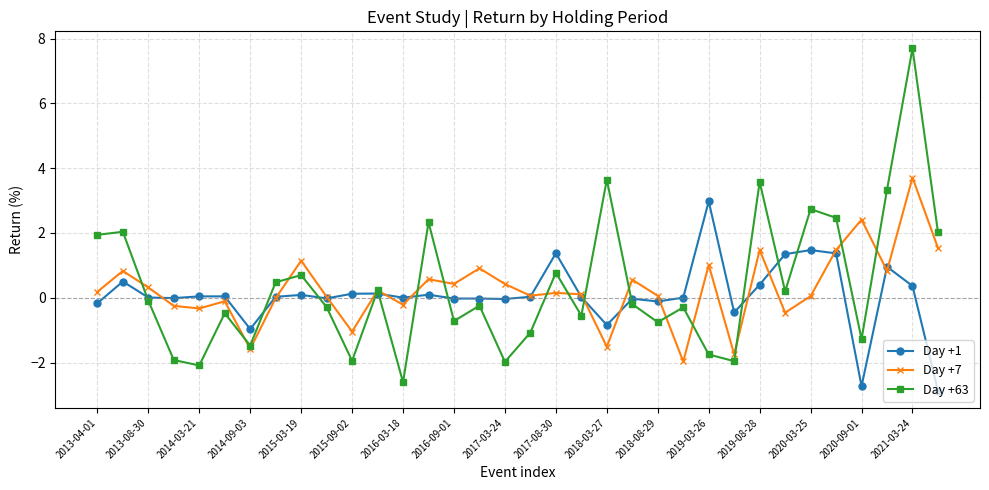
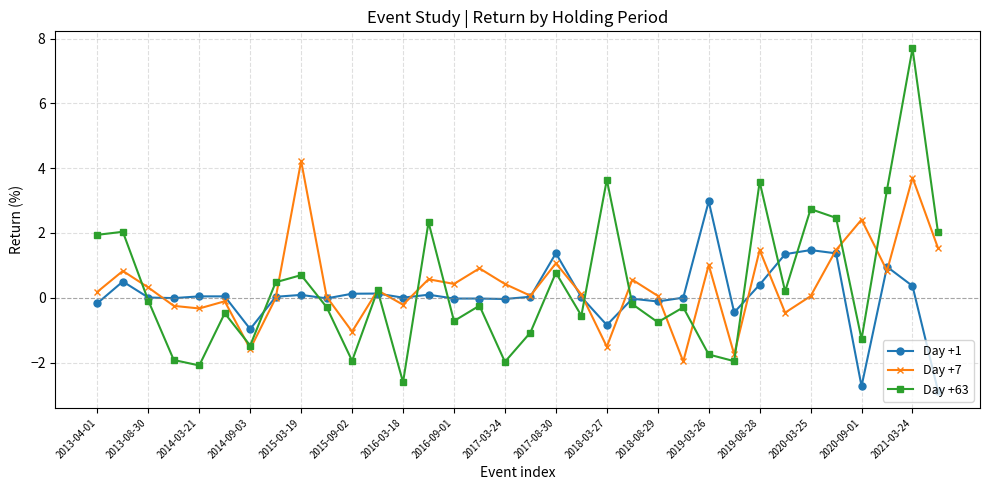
  {
    "Day +1": {
      "2013-04-01": -0.2,
      "2013-08-30": 0.0,
      "2014-03-21": 0.0,
      "2014-09-03": -1.0,
      "2015-03-19": 0.1,
      "2015-09-02": 0.1,
      "2016-03-18": 0.0,
      "2016-09-01": 0.0,
      "2017-03-24": 0.0,
      "2017-08-30": 1.4,
      "2018-03-27": -0.8,
      "2018-08-29": -0.1,
      "2019-03-26": 3.0,
      "2019-08-28": 0.4,
      "2020-03-25": 1.5,
      "2020-09-01": -2.7,
      "2021-03-24": 0.4
    },
    "Day +7": {
      "2013-04-01": 0.2,
      "2013-08-30": 0.3,
      "2014-03-21": -0.3,
      "2014-09-03": -1.6,
-     "2015-03-19": 1.1,
+     "2015-03-19": 4.2,
      "2015-09-02": -1.0,
      "2016-03-18": -0.2,
      "2016-09-01": 0.4,
      "2017-03-24": 0.4,
-     "2017-08-30": 0.2,
+     "2017-08-30": 1.1,
      "2018-03-27": -1.5,
      "2018-08-29": 0.1,
      "2019-03-26": 1.0,
      "2019-08-28": 1.5,
      "2020-03-25": 0.1,
      "2020-09-01": 2.4,
      "2021-03-24": 3.7
    },
    "Day +63": {
      "2013-04-01": 1.9,
      "2013-08-30": -0.1,
      "2014-03-21": -2.1,
      "2014-09-03": -1.5,
      "2015-03-19": 0.7,
      "2015-09-02": -1.9,
      "2016-03-18": -2.6,
      "2016-09-01": -0.7,
      "2017-03-24": -2.0,
      "2017-08-30": 0.8,
      "2018-03-27": 3.6,
      "2018-08-29": -0.8,
      "2019-03-26": -1.7,
      "2019-08-28": 3.6,
      "2020-03-25": 2.7,
      "2020-09-01": -1.3,
      "2021-03-24": 7.7
    }
  }
